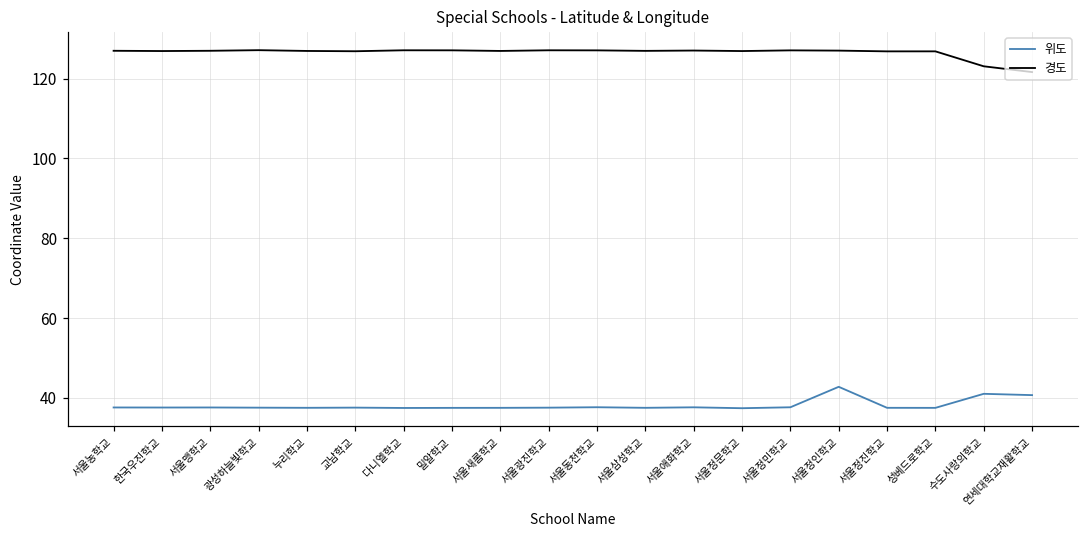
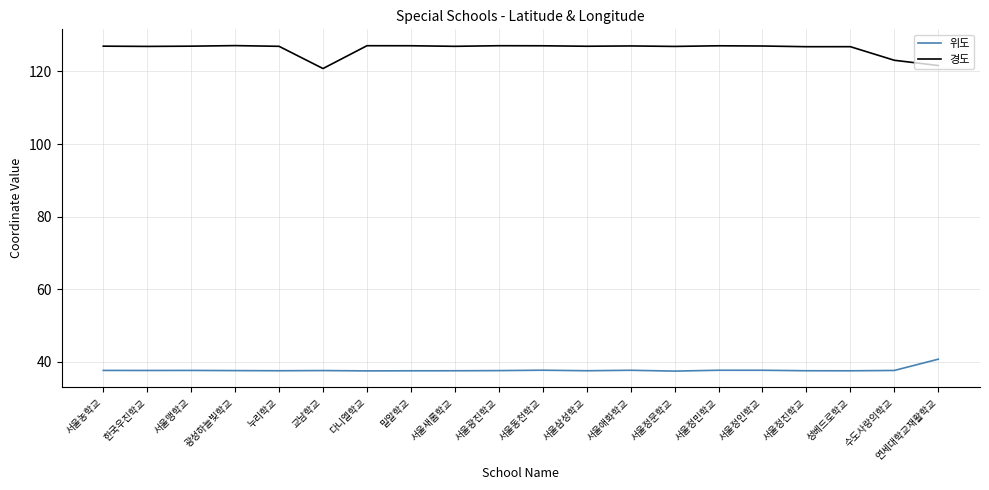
  {
    "위도": {
      "서울농학교": 38,
      "한국우진학교": 38,
      "서울맹학교": 38,
      "광성하늘빛학교": 38,
      "누리학교": 38,
      "교남학교": 38,
      "다니엘학교": 37,
      "밀알학교": 37,
      "서울새롬학교": 37,
      "서울광진학교": 38,
      "서울동천학교": 38,
      "서울삼성학교": 37,
      "서울애화학교": 38,
      "서울정문학교": 37,
      "서울정민학교": 38,
-     "서울정인학교": 43,
+     "서울정인학교": 38,
      "서울정진학교": 37,
      "성베드로학교": 37,
-     "수도사랑의학교": 41,
+     "수도사랑의학교": 38,
      "연세대학교재활학교": 41
    },
    "경도": {
      "서울농학교": 127,
      "한국우진학교": 127,
      "서울맹학교": 127,
      "광성하늘빛학교": 127,
      "누리학교": 127,
-     "교남학교": 127,
+     "교남학교": 121,
      "다니엘학교": 127,
      "밀알학교": 127,
      "서울새롬학교": 127,
      "서울광진학교": 127,
      "서울동천학교": 127,
      "서울삼성학교": 127,
      "서울애화학교": 127,
      "서울정문학교": 127,
      "서울정민학교": 127,
      "서울정인학교": 127,
      "서울정진학교": 127,
      "성베드로학교": 127,
      "수도사랑의학교": 123
    }
  }
